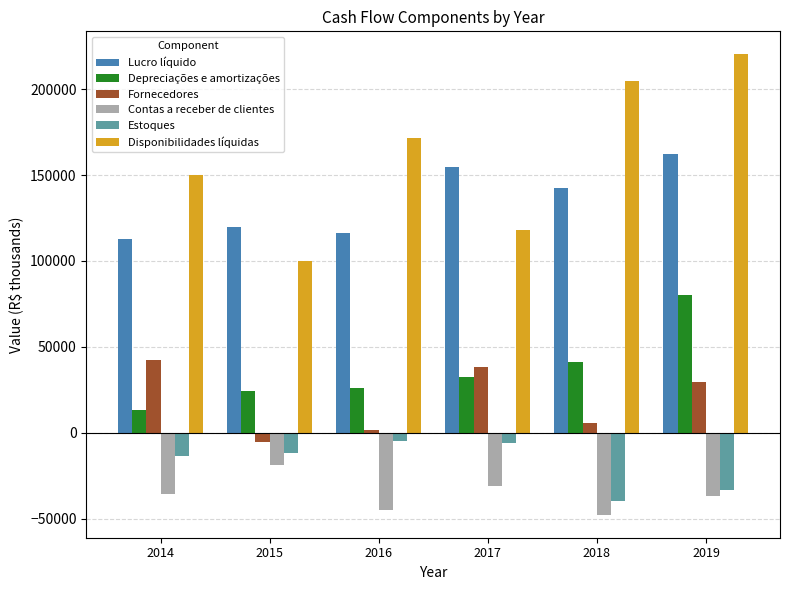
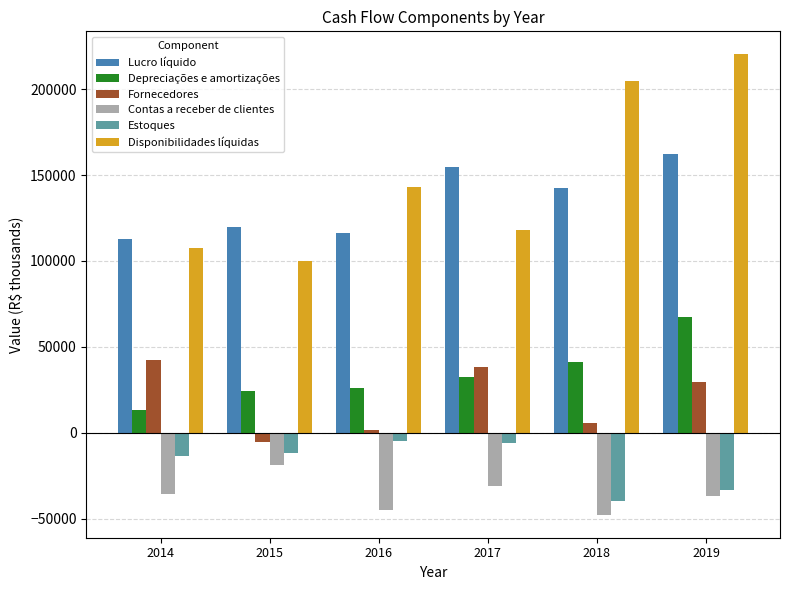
  {
    "Depreciações e amortizações": {
      "2014": 13000,
      "2015": 24000,
      "2016": 26000,
      "2017": 33000,
      "2018": 41000,
-     "2019": 80000
+     "2019": 67000
    },
    "Fornecedores": {
      "2014": 43000,
      "2015": -5000,
      "2016": 2000,
      "2017": 38000,
      "2018": 6000,
      "2019": 29000
    },
    "Contas a receber de clientes": {
      "2014": -36000,
      "2015": -19000,
      "2016": -45000,
      "2017": -31000,
      "2018": -48000,
      "2019": -37000
    },
    "Disponibilidades líquidas": {
-     "2014": 150000,
+     "2014": 108000,
      "2015": 100000,
-     "2016": 172000,
+     "2016": 143000,
      "2017": 118000,
      "2018": 205000,
      "2019": 220000
    }
  }
